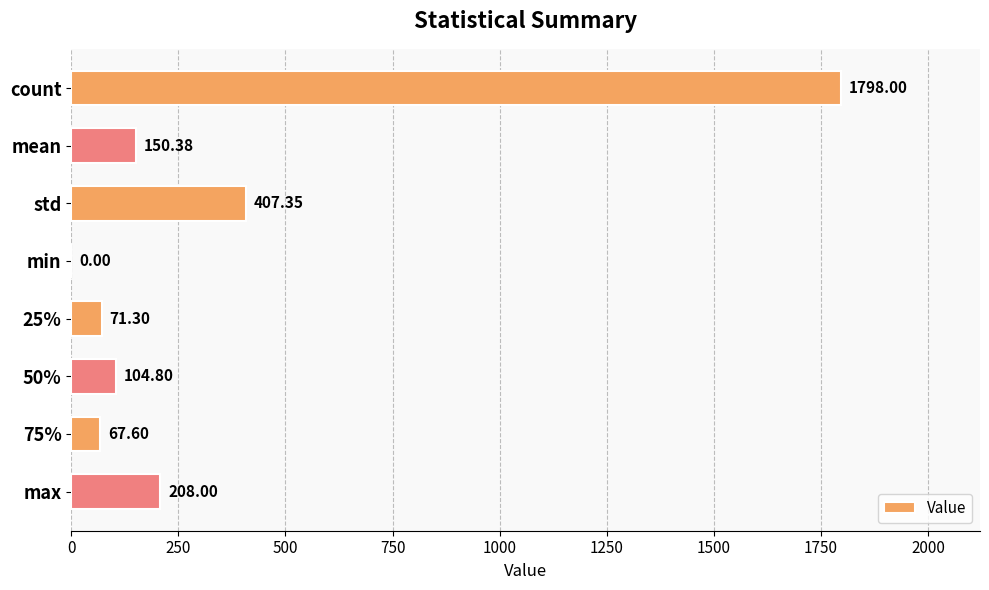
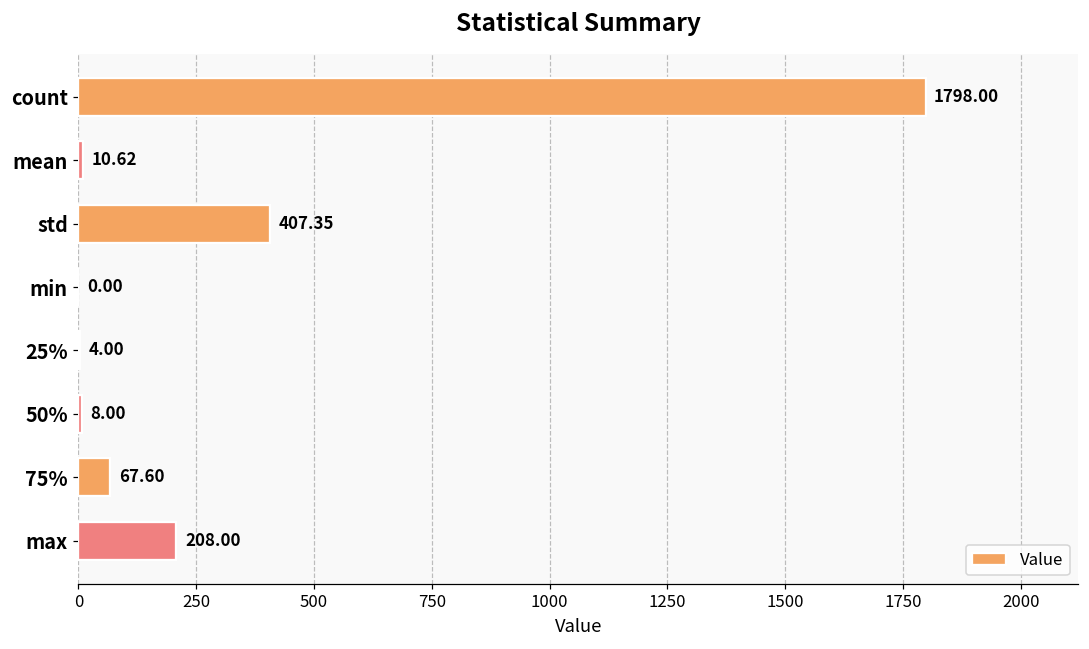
  {
    "count": 1798.00,
-   "mean": 150.38,
+   "mean": 10.62,
    "std": 407.35,
    "min": 0.00,
-   "25%": 71.30,
-   "50%": 104.80,
+   "25%": 4.00,
+   "50%": 8.00,
    "75%": 67.60,
    "max": 208.00
  }
